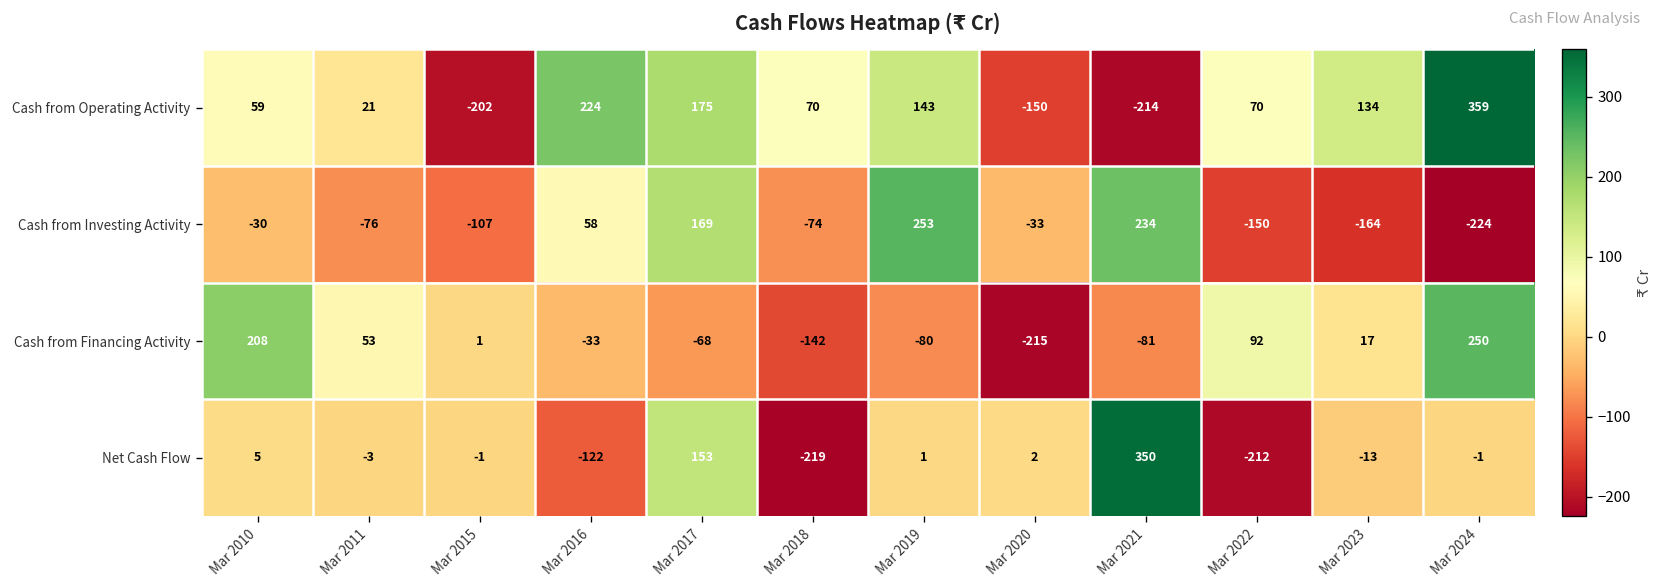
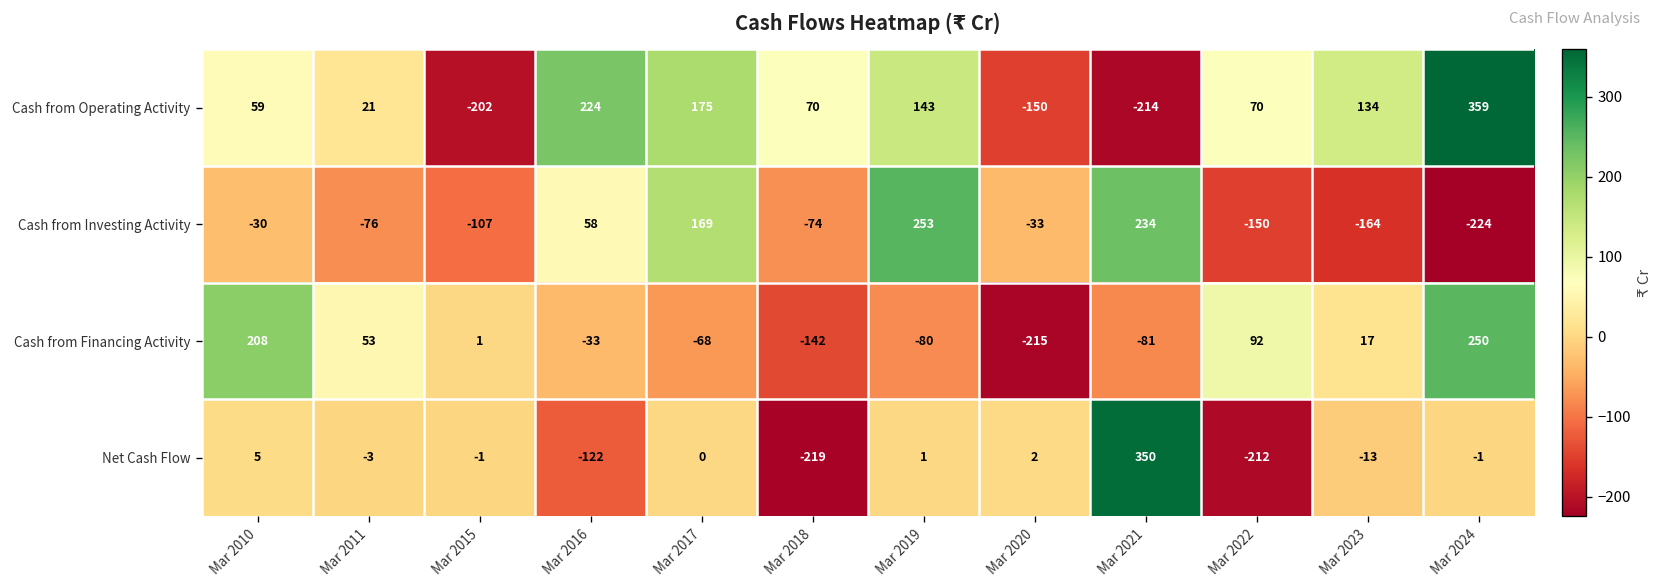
  {
    "Cash from Operating Activity": {
      "Mar 2010": 59,
      "Mar 2011": 21,
      "Mar 2015": -202,
      "Mar 2016": 224,
      "Mar 2017": 175,
      "Mar 2018": 70,
      "Mar 2019": 143,
      "Mar 2020": -150,
      "Mar 2021": -214,
      "Mar 2022": 70,
      "Mar 2023": 134,
      "Mar 2024": 359
    },
    "Cash from Investing Activity": {
      "Mar 2010": -30,
      "Mar 2011": -76,
      "Mar 2015": -107,
      "Mar 2016": 58,
      "Mar 2017": 169,
      "Mar 2018": -74,
      "Mar 2019": 253,
      "Mar 2020": -33,
      "Mar 2021": 234,
      "Mar 2022": -150,
      "Mar 2023": -164,
      "Mar 2024": -224
    },
    "Cash from Financing Activity": {
      "Mar 2010": 208,
      "Mar 2011": 53,
      "Mar 2015": 1,
      "Mar 2016": -33,
      "Mar 2017": -68,
      "Mar 2018": -142,
      "Mar 2019": -80,
      "Mar 2020": -215,
      "Mar 2021": -81,
      "Mar 2022": 92,
      "Mar 2023": 17,
      "Mar 2024": 250
    },
    "Net Cash Flow": {
      "Mar 2010": 5,
      "Mar 2011": -3,
      "Mar 2015": -1,
      "Mar 2016": -122,
-     "Mar 2017": 153,
+     "Mar 2017": 0,
      "Mar 2018": -219,
      "Mar 2019": 1,
      "Mar 2020": 2,
      "Mar 2021": 350,
      "Mar 2022": -212,
      "Mar 2023": -13,
      "Mar 2024": -1
    }
  }
